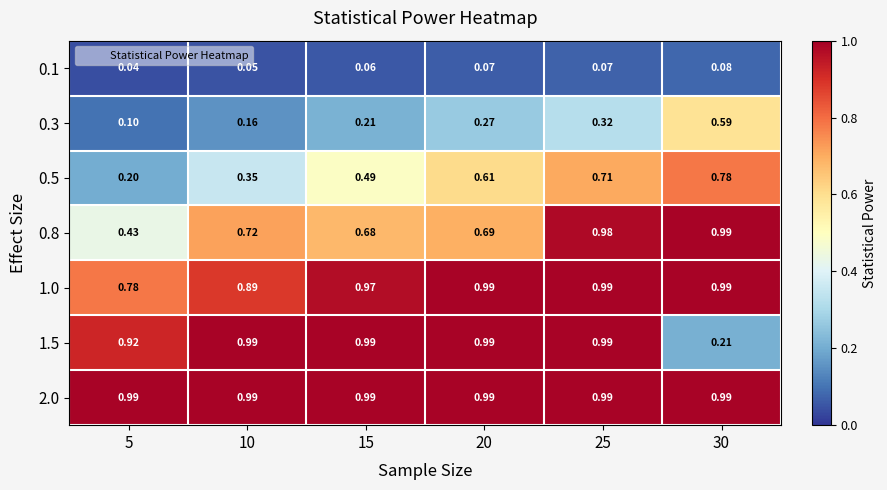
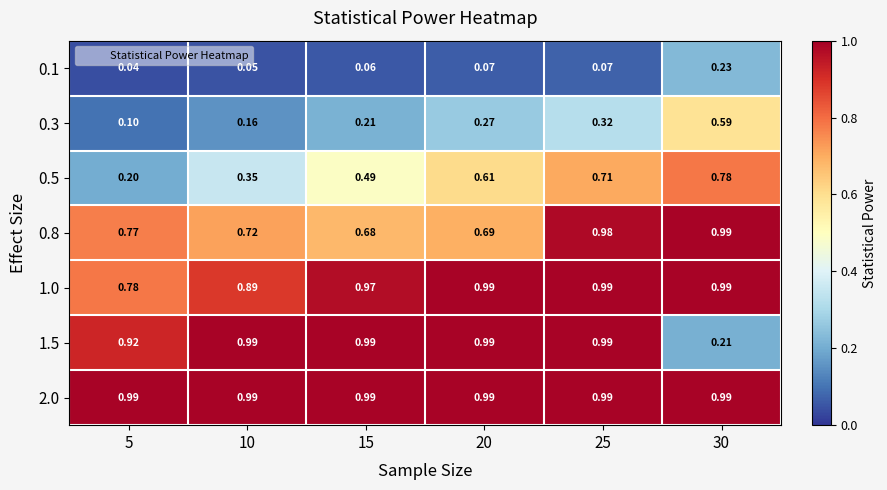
  {
    "0.1": {
      "15": 0.06,
      "20": 0.07,
      "25": 0.07,
-     "30": 0.08
+     "30": 0.23
    },
    "0.3": {
      "5": 0.10,
      "10": 0.16,
      "15": 0.21,
      "20": 0.27,
      "25": 0.32,
      "30": 0.59
    },
    "0.5": {
      "5": 0.20,
      "10": 0.35,
      "15": 0.49,
      "20": 0.61,
      "25": 0.71,
      "30": 0.78
    },
    "0.8": {
-     "5": 0.43,
+     "5": 0.77,
      "10": 0.72,
      "15": 0.68,
      "20": 0.69,
      "25": 0.98,
      "30": 0.99
    },
    "1.0": {
      "5": 0.78,
      "10": 0.89,
      "15": 0.97,
      "20": 0.99,
      "25": 0.99,
      "30": 0.99
    },
    "1.5": {
      "5": 0.92,
      "10": 0.99,
      "15": 0.99,
      "20": 0.99,
      "25": 0.99,
      "30": 0.21
    },
    "2.0": {
      "5": 0.99,
      "10": 0.99,
      "15": 0.99,
      "20": 0.99,
      "25": 0.99,
      "30": 0.99
    }
  }
